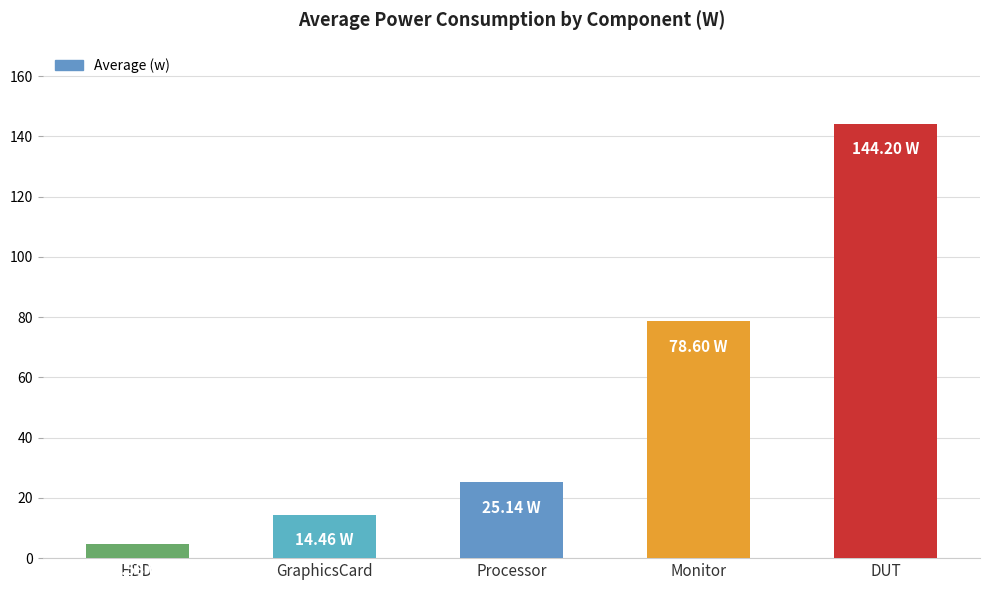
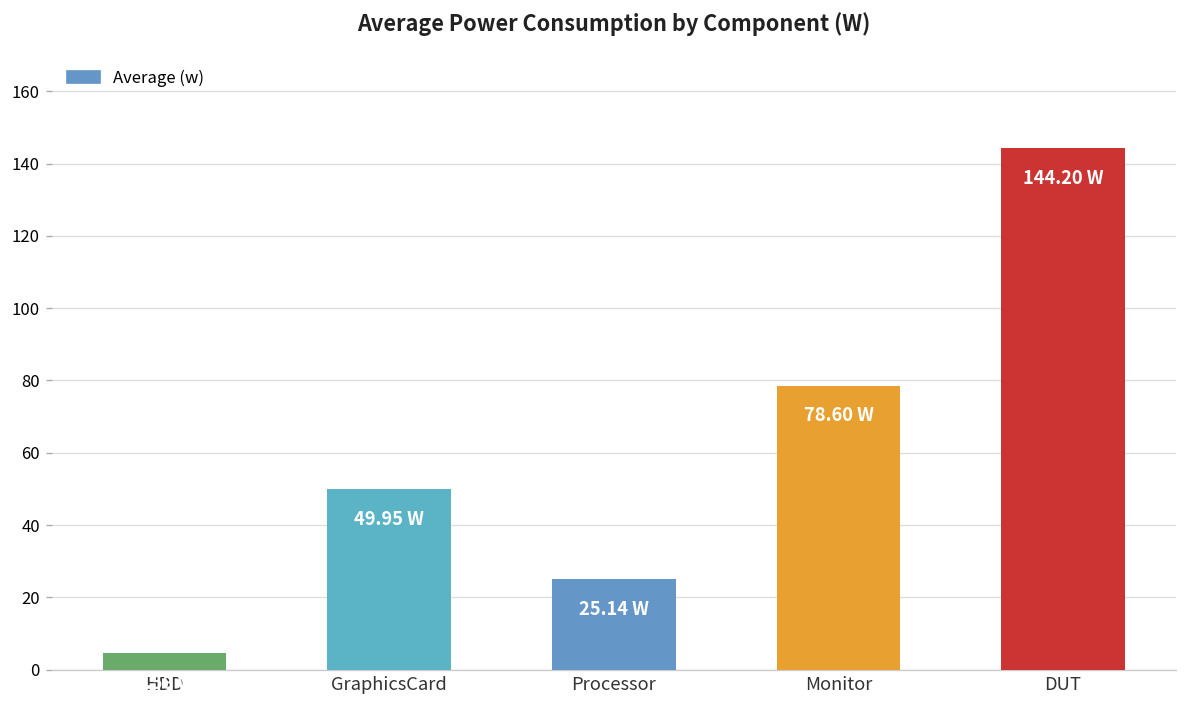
  {
-   "GraphicsCard": 14.46,
+   "GraphicsCard": 49.95,
    "Processor": 25.14,
    "Monitor": 78.60,
    "DUT": 144.20
  }
